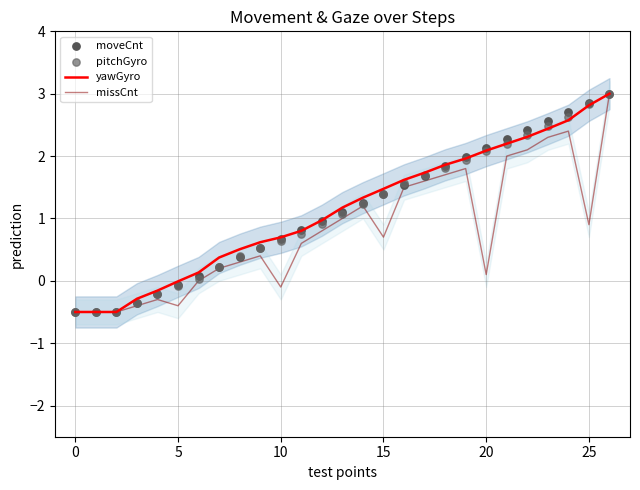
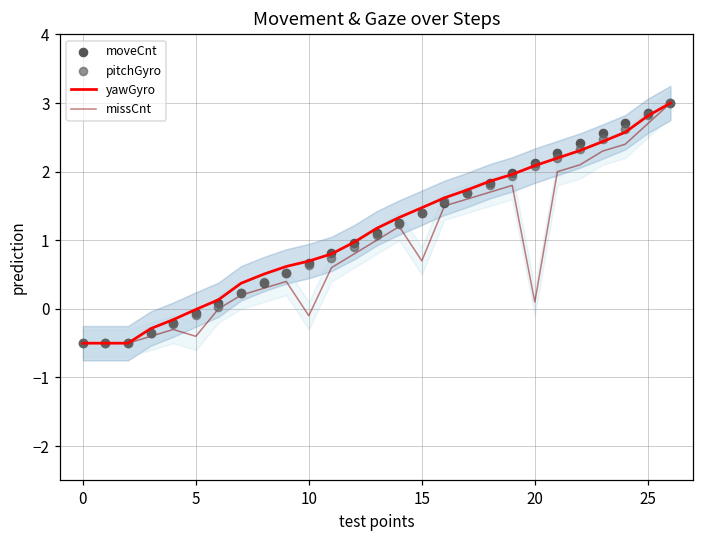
  {
    "yawGyro": {
      "5": 0.0,
      "15": 1.5
    },
    "missCnt": {
      "5": -0.4,
      "10": -0.1,
      "15": 0.7,
      "20": 0.1,
-     "25": 0.9
+     "25": 2.7
    }
  }
